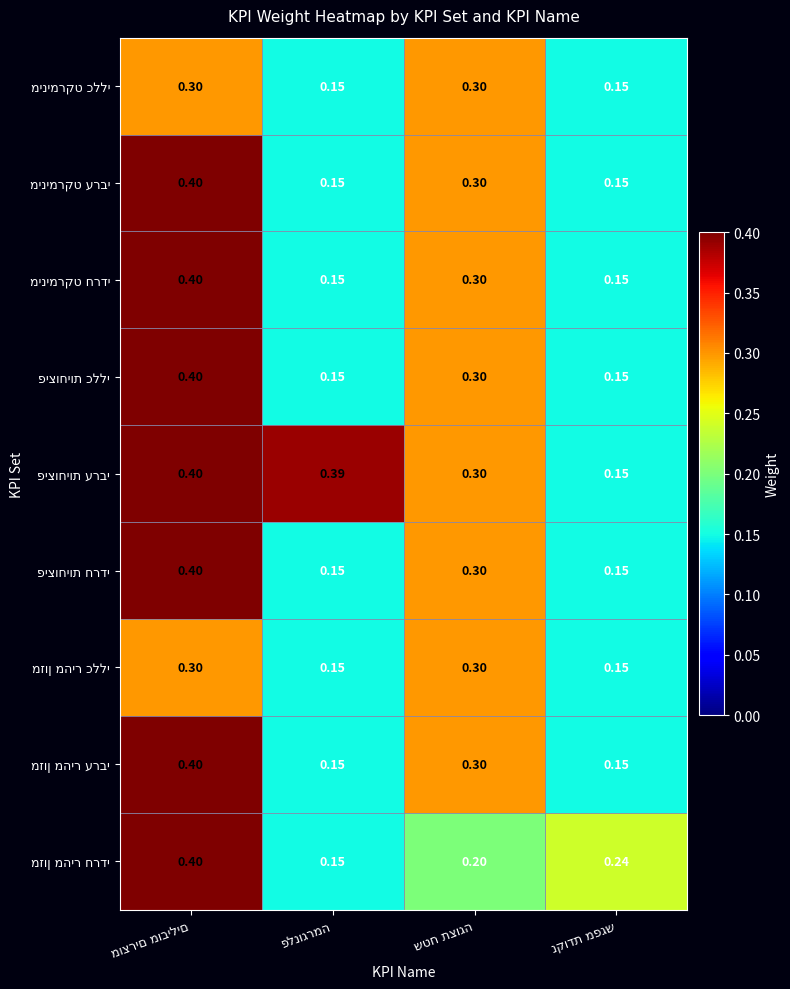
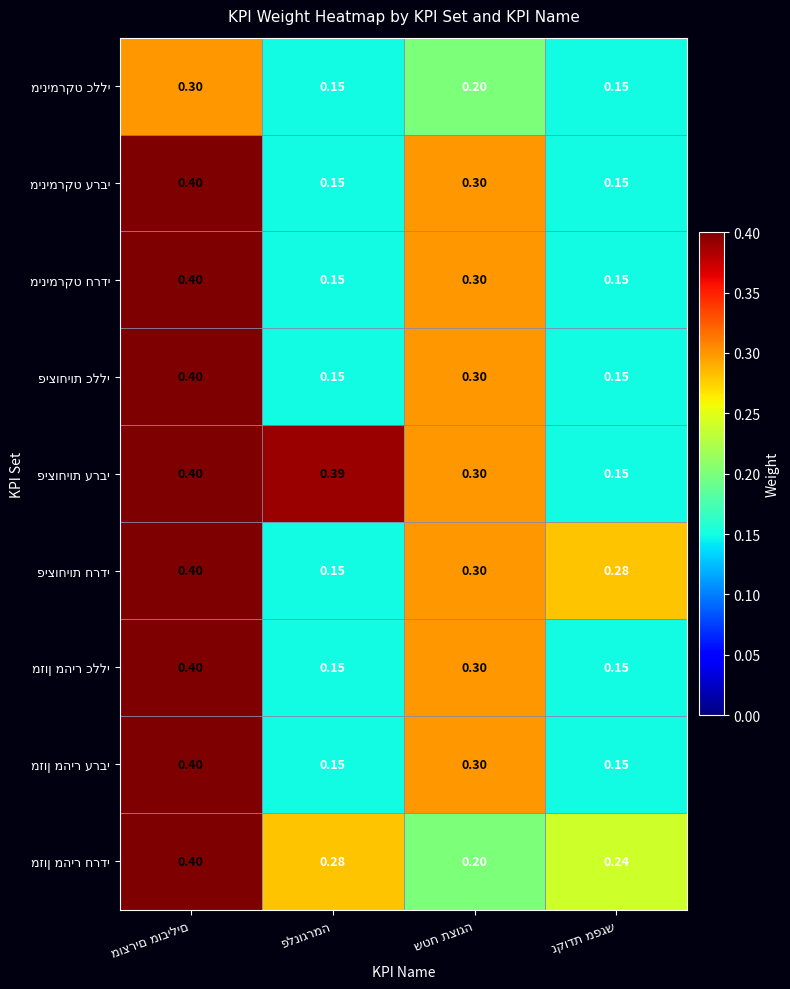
  {
    "מינימרקט כללי": {
      "מוצרים מובילים": 0.30,
      "פלנוגרמה": 0.15,
-     "שטח תצוגה": 0.30,
+     "שטח תצוגה": 0.20,
      "נקודת מפגש": 0.15
    },
    "מינימרקט ערבי": {
      "מוצרים מובילים": 0.40,
      "פלנוגרמה": 0.15,
      "שטח תצוגה": 0.30,
      "נקודת מפגש": 0.15
    },
    "מינימרקט חרדי": {
      "מוצרים מובילים": 0.40,
      "פלנוגרמה": 0.15,
      "שטח תצוגה": 0.30,
      "נקודת מפגש": 0.15
    },
    "פיצוחיות כללי": {
      "מוצרים מובילים": 0.40,
      "פלנוגרמה": 0.15,
      "שטח תצוגה": 0.30,
      "נקודת מפגש": 0.15
    },
    "פיצוחיות ערבי": {
      "מוצרים מובילים": 0.40,
      "פלנוגרמה": 0.39,
      "שטח תצוגה": 0.30,
      "נקודת מפגש": 0.15
    },
    "פיצוחיות חרדי": {
      "מוצרים מובילים": 0.40,
      "פלנוגרמה": 0.15,
      "שטח תצוגה": 0.30,
-     "נקודת מפגש": 0.15
+     "נקודת מפגש": 0.28
    },
    "מזון מהיר כללי": {
-     "מוצרים מובילים": 0.30,
+     "מוצרים מובילים": 0.40,
      "פלנוגרמה": 0.15,
      "שטח תצוגה": 0.30,
      "נקודת מפגש": 0.15
    },
    "מזון מהיר ערבי": {
      "מוצרים מובילים": 0.40,
      "פלנוגרמה": 0.15,
      "שטח תצוגה": 0.30,
      "נקודת מפגש": 0.15
    },
    "מזון מהיר חרדי": {
      "מוצרים מובילים": 0.40,
-     "פלנוגרמה": 0.15,
+     "פלנוגרמה": 0.28,
      "שטח תצוגה": 0.20,
      "נקודת מפגש": 0.24
    }
  }
